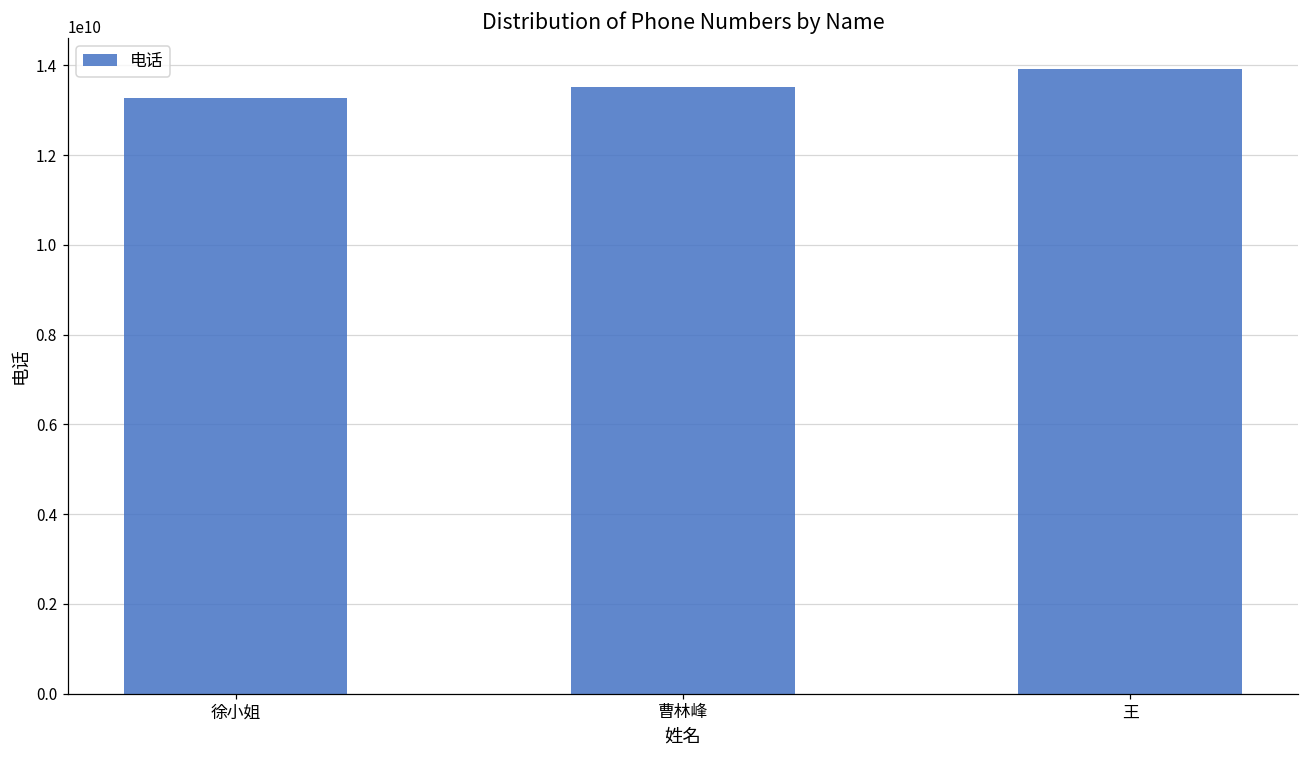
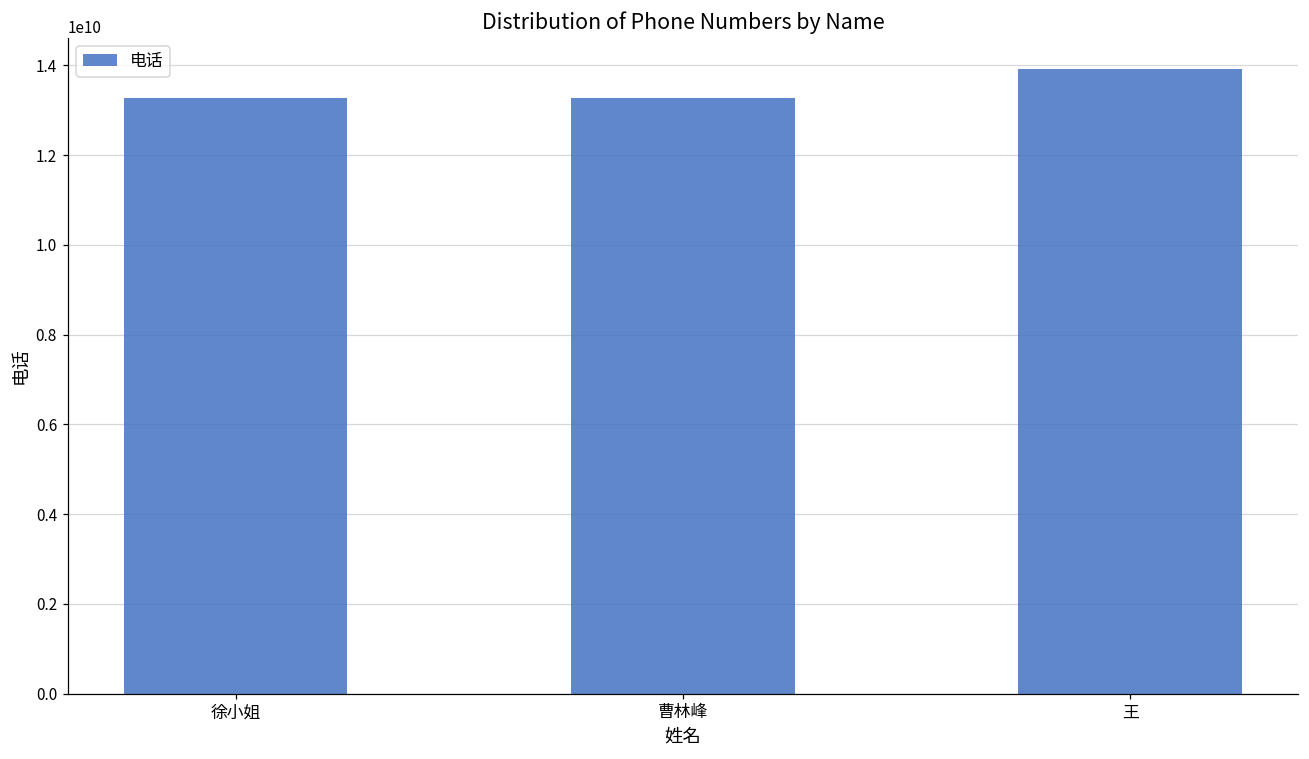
  {
    "徐小姐": 13300000000,
-   "曹林峰": 13500000000,
+   "曹林峰": 13300000000,
    "王": 13900000000
  }
